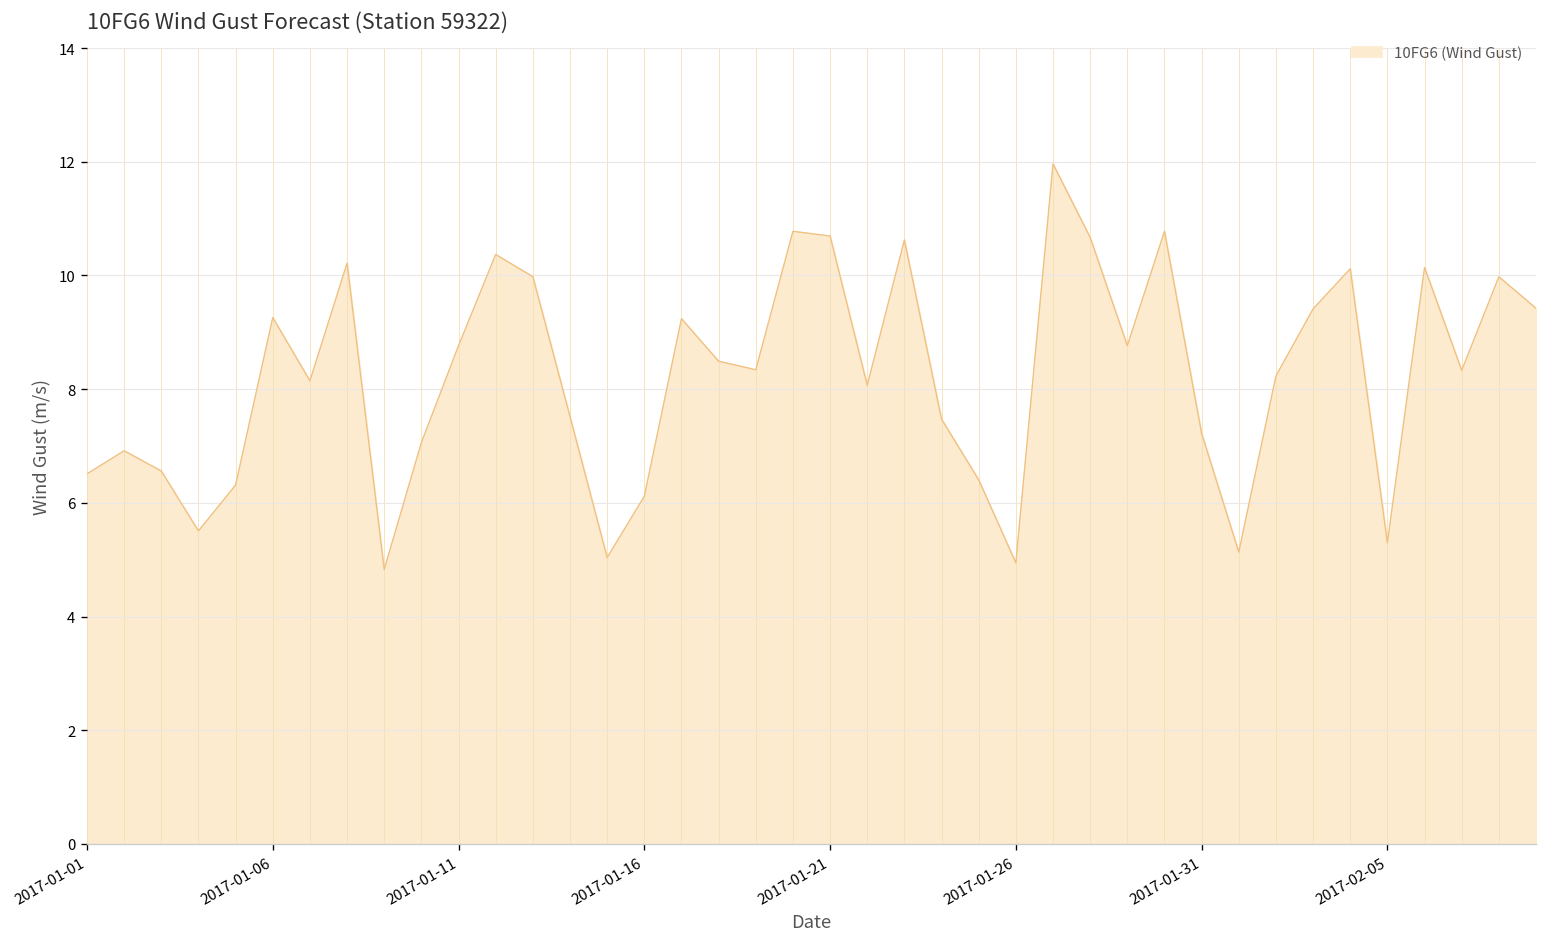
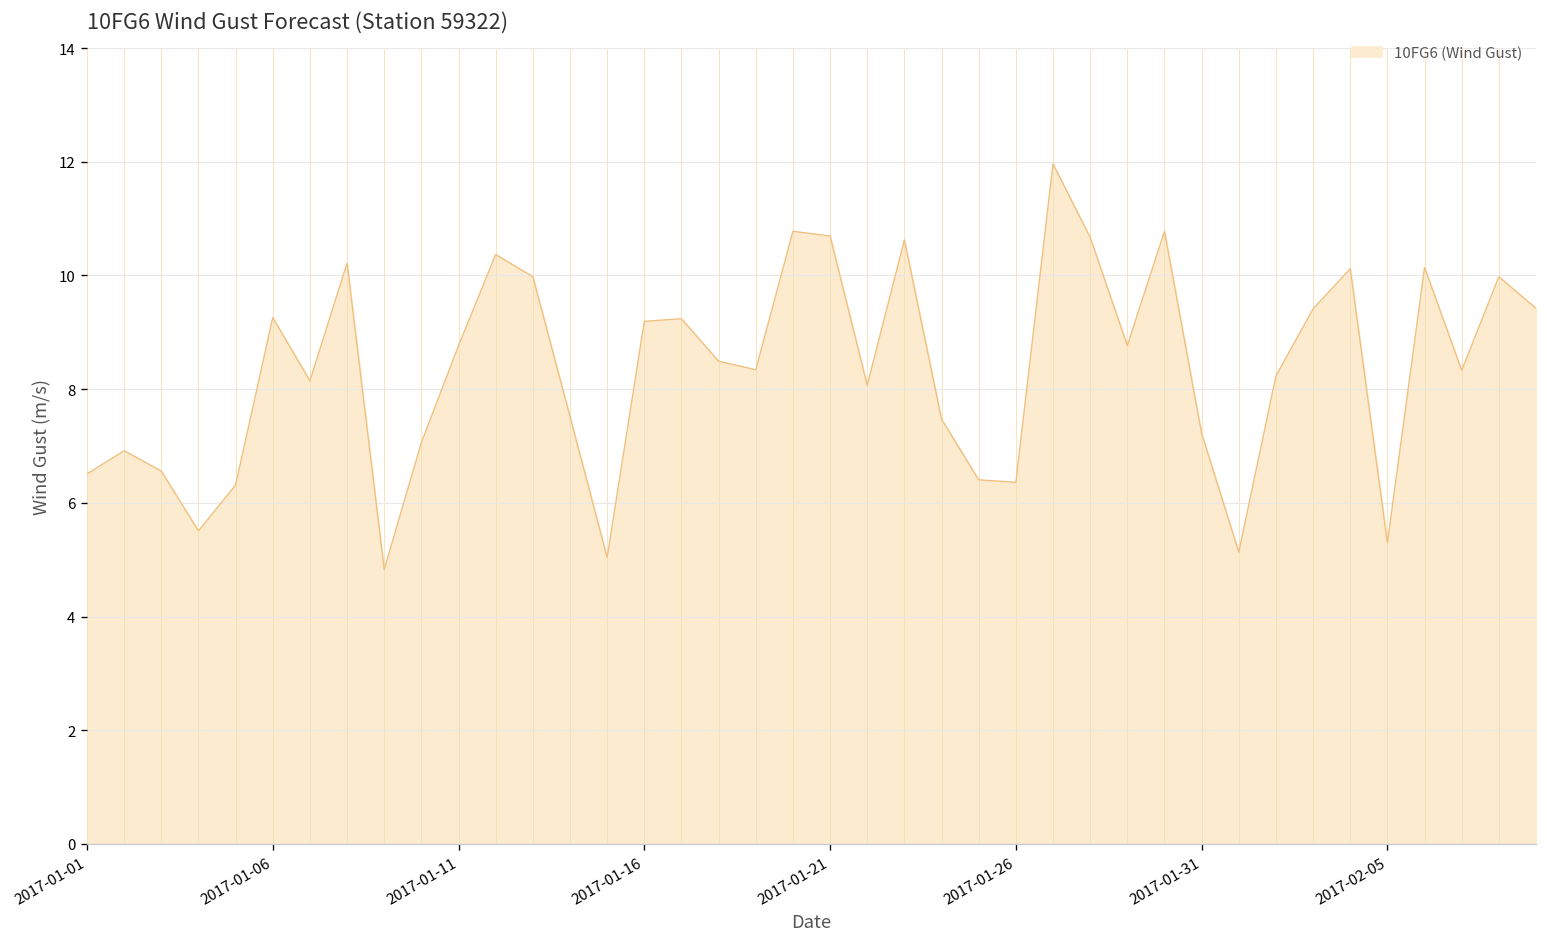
  {
    "2017-01-01": 6.5,
    "2017-01-06": 9.3,
    "2017-01-11": 8.8,
-   "2017-01-16": 6.1,
+   "2017-01-16": 9.2,
    "2017-01-21": 10.7,
-   "2017-01-26": 4.9,
+   "2017-01-26": 6.4,
    "2017-01-31": 7.2,
    "2017-02-05": 5.3
  }
